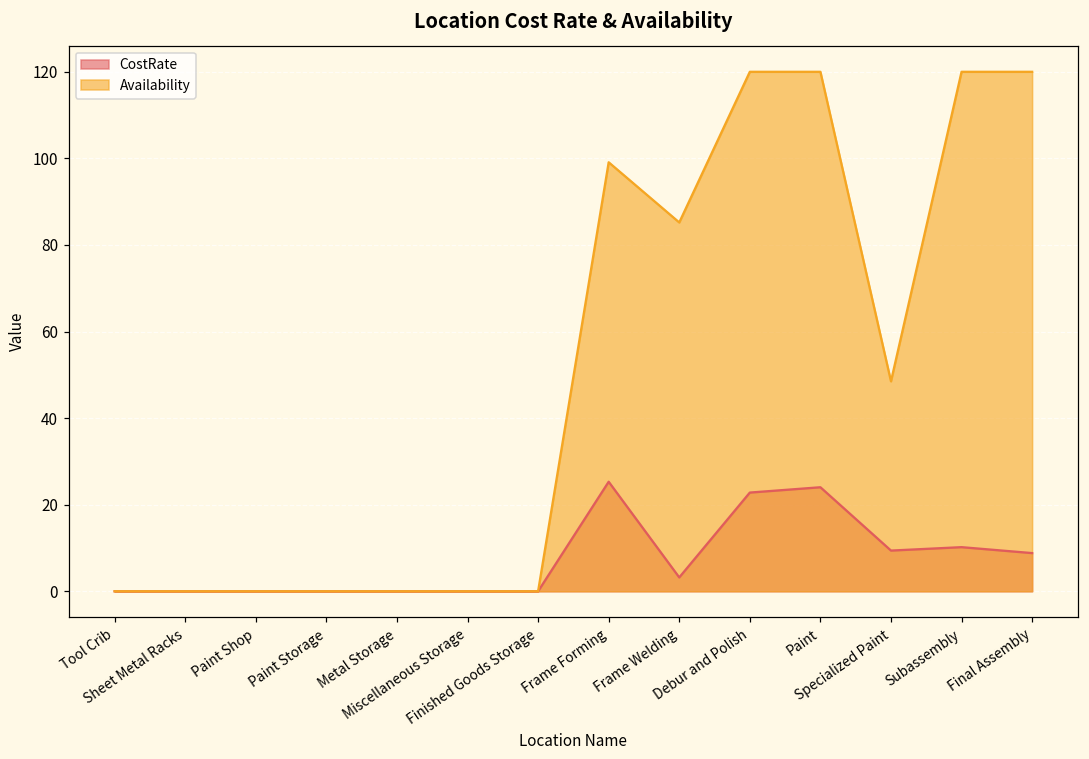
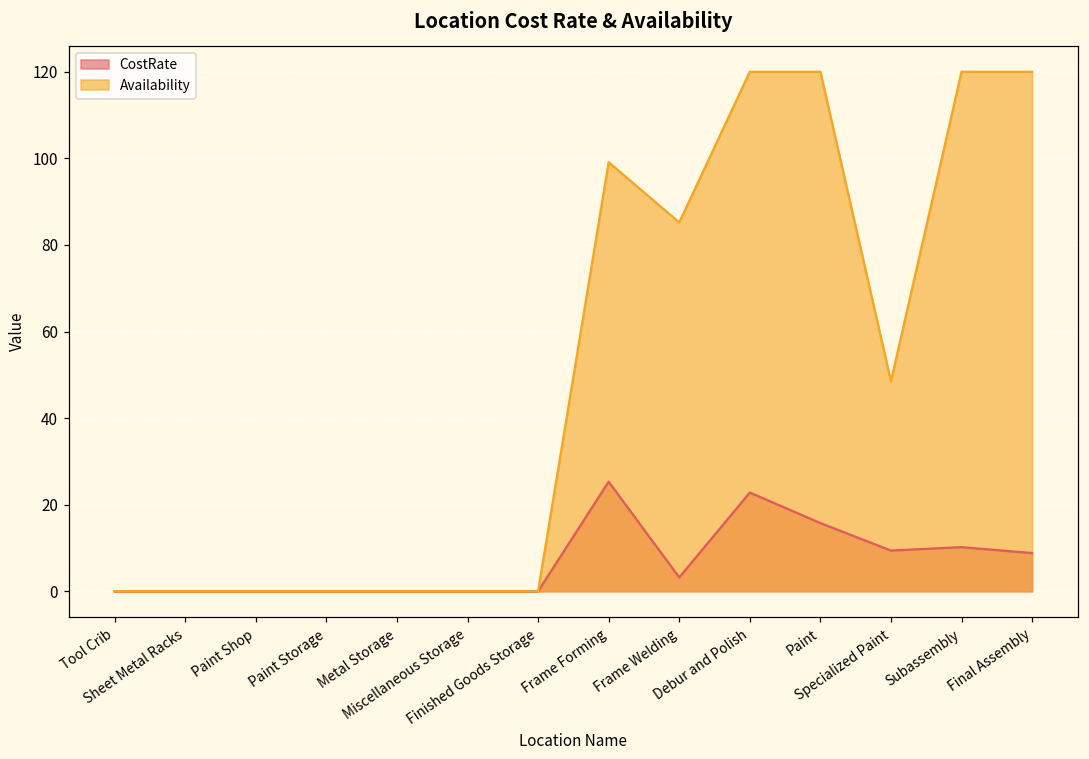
  {
    "CostRate": {
      "Frame Forming": 25,
      "Frame Welding": 3,
      "Debur and Polish": 23,
-     "Paint": 24,
+     "Paint": 16,
      "Specialized Paint": 9,
      "Subassembly": 10,
      "Final Assembly": 9
    },
    "Availability": {
      "Frame Forming": 99,
      "Frame Welding": 85,
      "Debur and Polish": 120,
      "Paint": 120,
      "Specialized Paint": 49,
      "Subassembly": 120,
      "Final Assembly": 120
    }
  }
